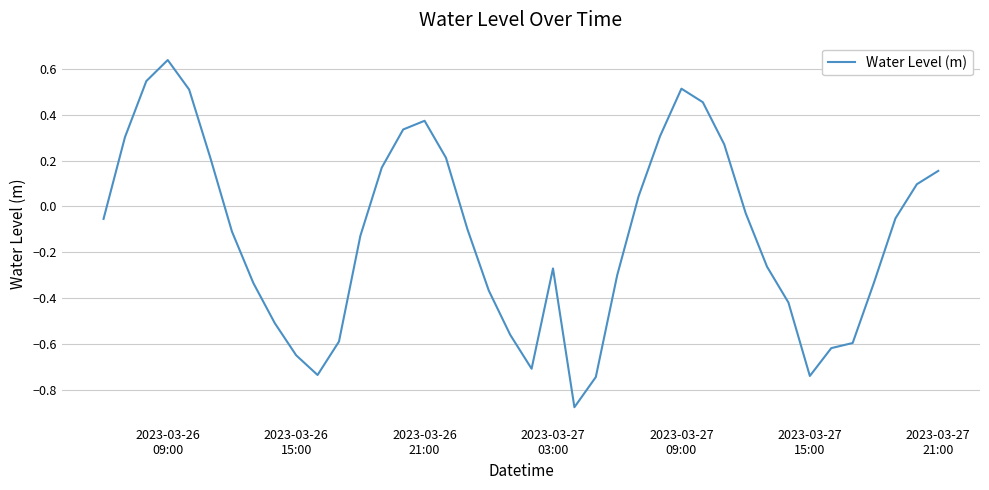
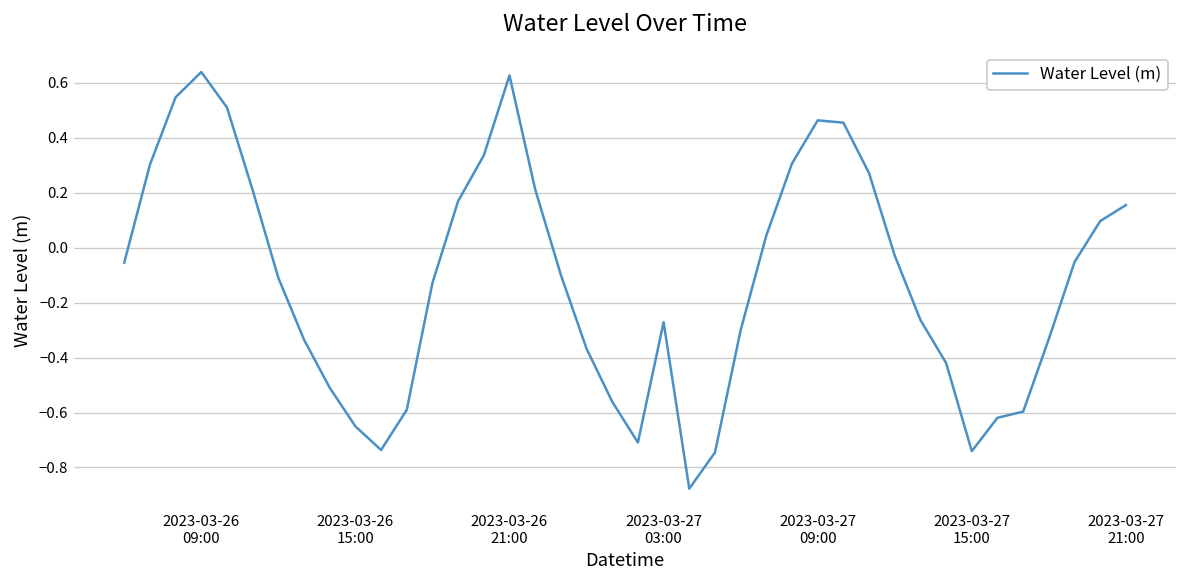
  {
    "2023-03-26 09:00": 0.64,
    "2023-03-26 15:00": -0.65,
-   "2023-03-26 21:00": 0.37,
+   "2023-03-26 21:00": 0.63,
    "2023-03-27 03:00": -0.27,
-   "2023-03-27 09:00": 0.51,
+   "2023-03-27 09:00": 0.46,
    "2023-03-27 15:00": -0.74,
    "2023-03-27 21:00": 0.16
  }
